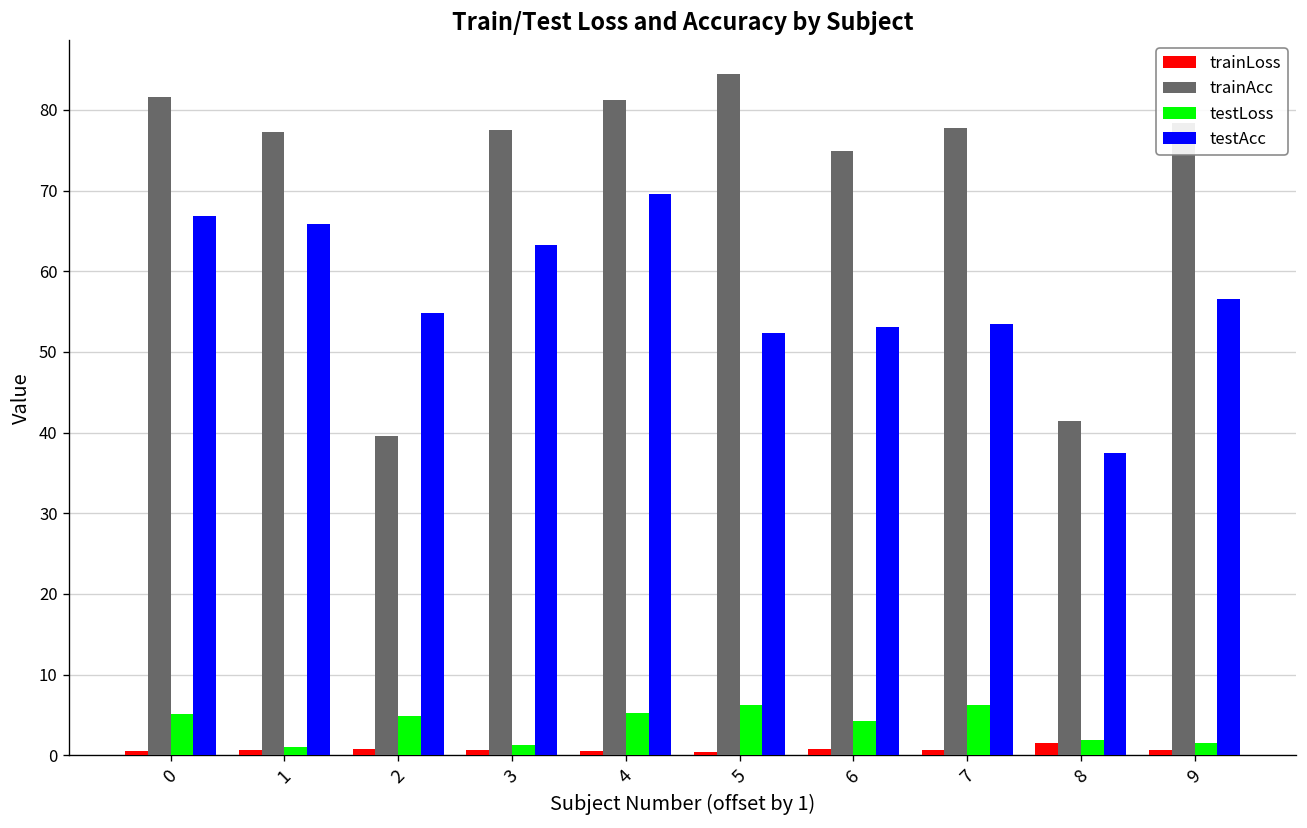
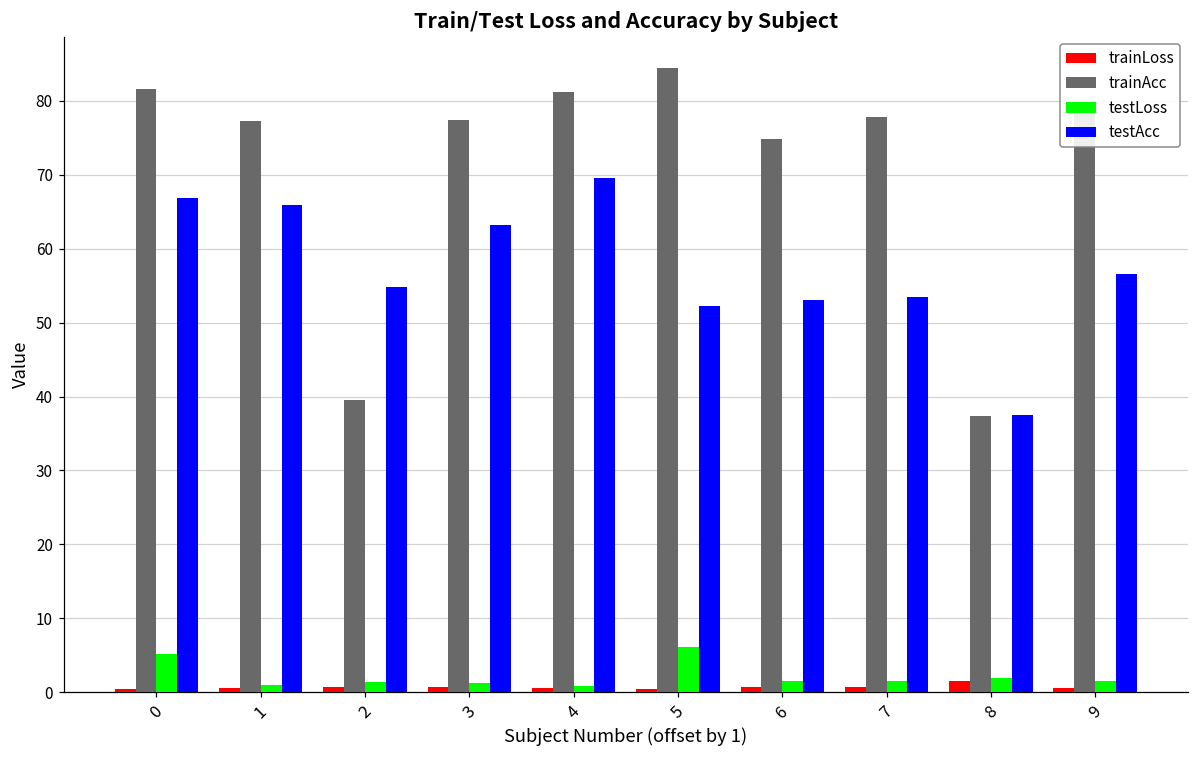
  {
    "trainLoss": {
      "0": 0,
      "1": 1,
      "2": 1,
      "3": 1,
      "4": 1,
      "5": 0,
      "6": 1,
      "7": 1,
      "8": 2,
      "9": 1
    },
    "trainAcc": {
      "0": 82,
      "1": 77,
      "2": 40,
      "3": 77,
      "4": 81,
      "5": 84,
      "6": 75,
      "7": 78,
-     "8": 41
+     "8": 37
    },
    "testLoss": {
      "0": 5,
      "1": 1,
-     "2": 5,
+     "2": 1,
      "3": 1,
-     "4": 5,
+     "4": 1,
      "5": 6,
-     "6": 4,
-     "7": 6,
+     "6": 1,
+     "7": 1,
      "8": 2,
      "9": 1
    },
    "testAcc": {
      "0": 67,
      "1": 66,
      "2": 55,
      "3": 63,
      "4": 70,
      "5": 52,
      "6": 53,
      "7": 53,
      "8": 37,
      "9": 57
    }
  }
